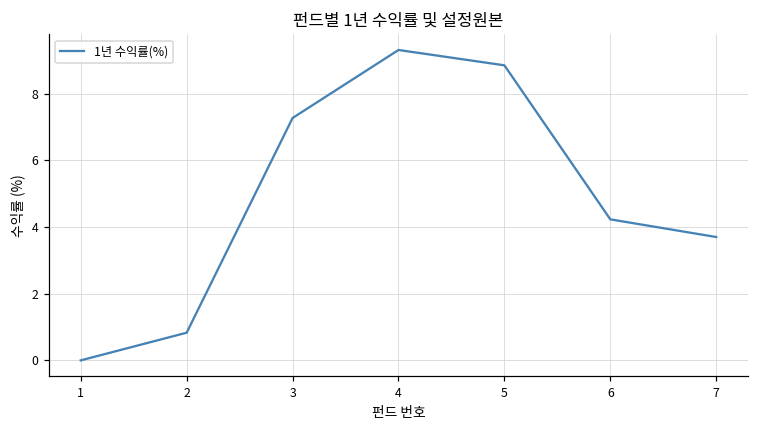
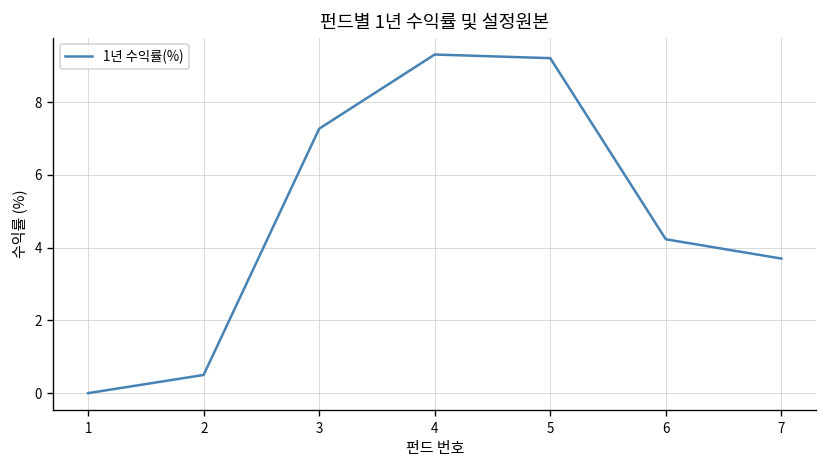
  {
    "1": 0.0,
-   "2": 0.8,
+   "2": 0.5,
    "3": 7.3,
    "4": 9.3,
-   "5": 8.9,
+   "5": 9.2,
    "6": 4.2,
    "7": 3.7
  }
